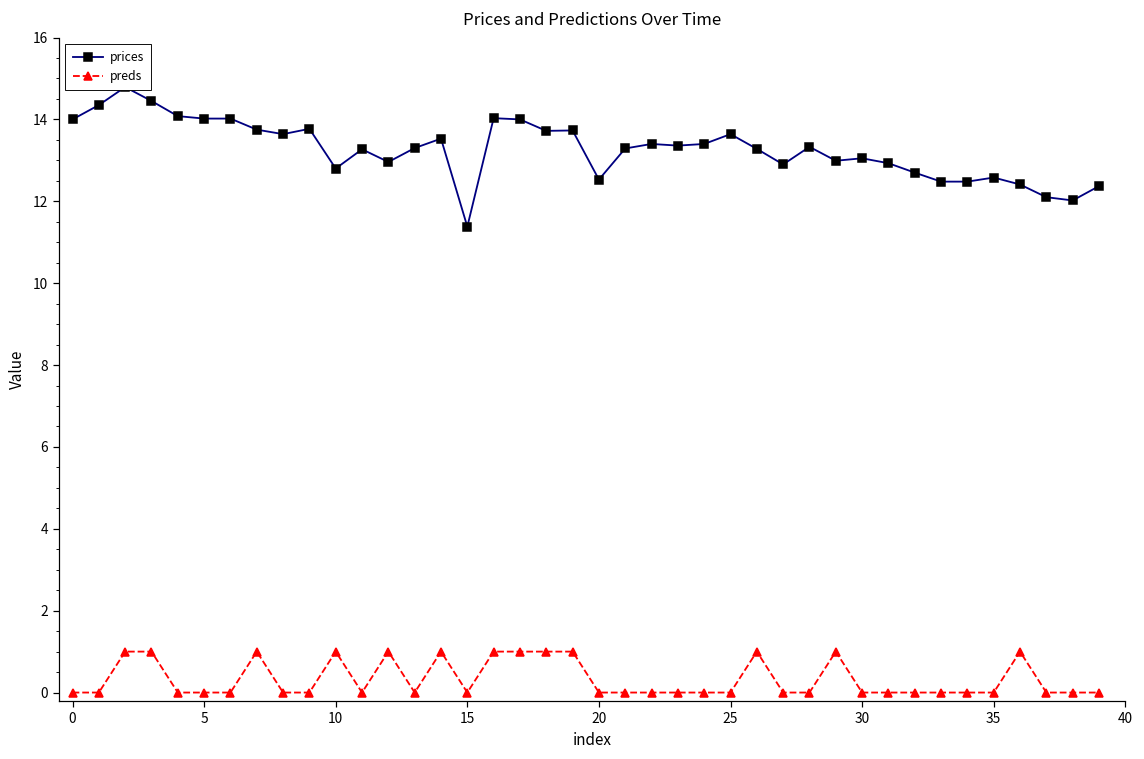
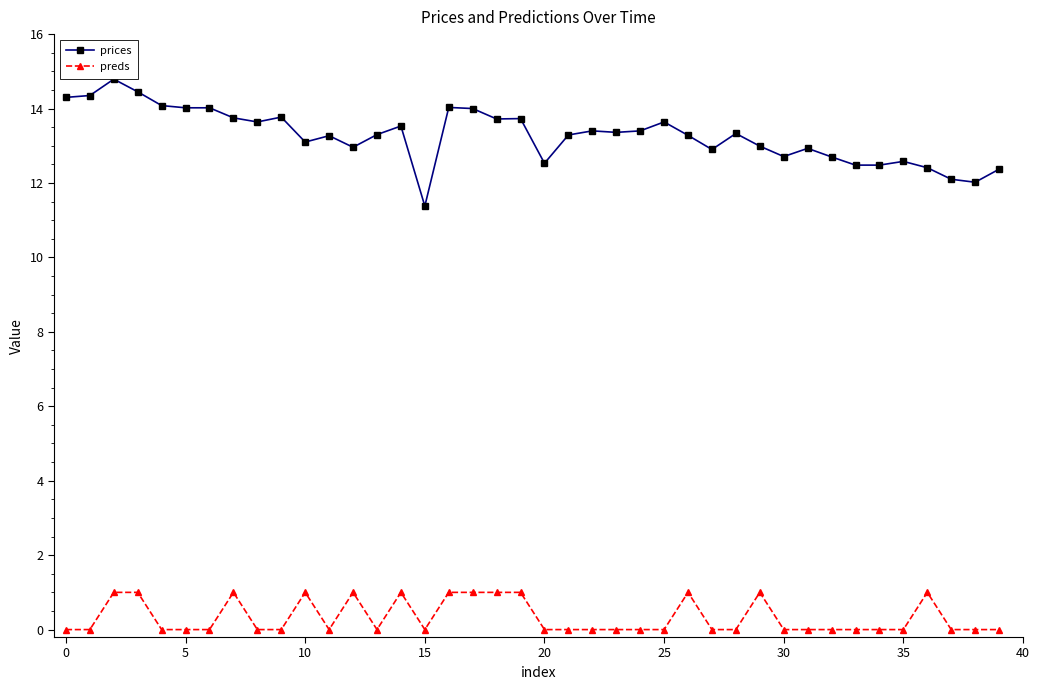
  {
    "prices": {
-     "0": 14.0,
+     "0": 14.3,
      "5": 14.0,
-     "10": 12.8,
+     "10": 13.1,
      "15": 11.4,
      "20": 12.5,
      "25": 13.6,
-     "30": 13.1,
+     "30": 12.7,
      "35": 12.6
    },
    "preds": {
      "0": 0.0,
      "5": 0.0,
      "10": 1.0,
      "15": 0.0,
      "20": 0.0,
      "25": 0.0,
      "30": 0.0,
      "35": 0.0
    }
  }
